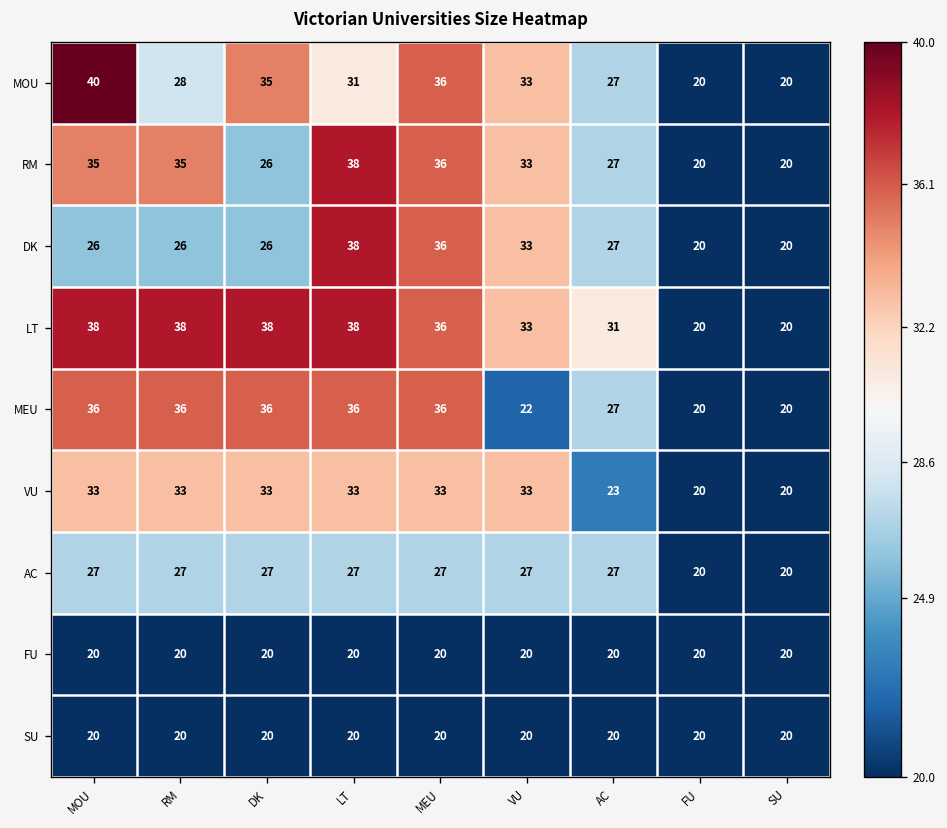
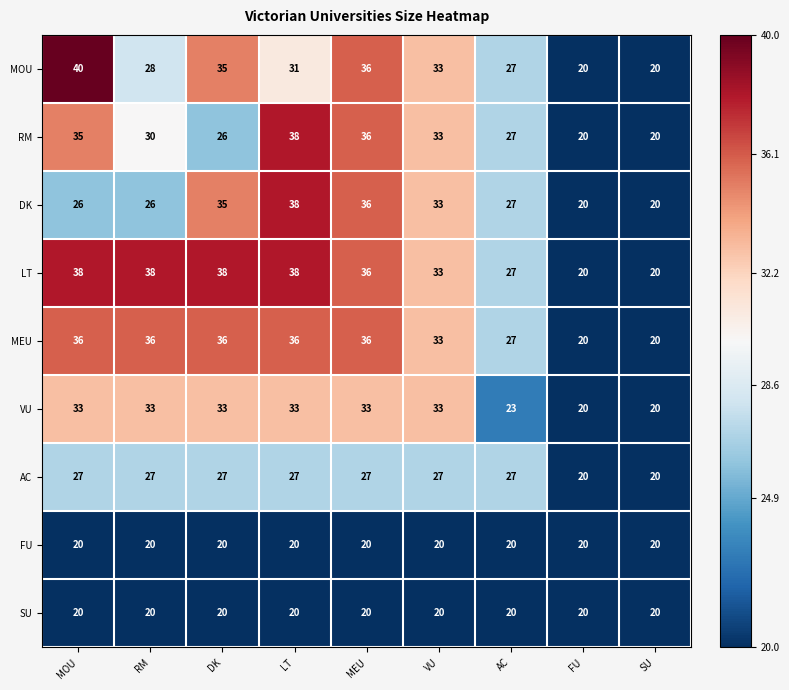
  {
    "MOU": {
      "MOU": 40,
      "RM": 28,
      "DK": 35,
      "LT": 31,
      "MEU": 36,
      "VU": 33,
      "AC": 27,
      "FU": 20,
      "SU": 20
    },
    "RM": {
      "MOU": 35,
-     "RM": 35,
+     "RM": 30,
      "DK": 26,
      "LT": 38,
      "MEU": 36,
      "VU": 33,
      "AC": 27,
      "FU": 20,
      "SU": 20
    },
    "DK": {
      "MOU": 26,
      "RM": 26,
-     "DK": 26,
+     "DK": 35,
      "LT": 38,
      "MEU": 36,
      "VU": 33,
      "AC": 27,
      "FU": 20,
      "SU": 20
    },
    "LT": {
      "MOU": 38,
      "RM": 38,
      "DK": 38,
      "LT": 38,
      "MEU": 36,
      "VU": 33,
-     "AC": 31,
+     "AC": 27,
      "FU": 20,
      "SU": 20
    },
    "MEU": {
      "MOU": 36,
      "RM": 36,
      "DK": 36,
      "LT": 36,
      "MEU": 36,
-     "VU": 22,
+     "VU": 33,
      "AC": 27,
      "FU": 20,
      "SU": 20
    },
    "VU": {
      "MOU": 33,
      "RM": 33,
      "DK": 33,
      "LT": 33,
      "MEU": 33,
      "VU": 33,
      "AC": 23,
      "FU": 20,
      "SU": 20
    },
    "AC": {
      "MOU": 27,
      "RM": 27,
      "DK": 27,
      "LT": 27,
      "MEU": 27,
      "VU": 27,
      "AC": 27,
      "FU": 20,
      "SU": 20
    },
    "FU": {
      "MOU": 20,
      "RM": 20,
      "DK": 20,
      "LT": 20,
      "MEU": 20,
      "VU": 20,
      "AC": 20,
      "FU": 20,
      "SU": 20
    },
    "SU": {
      "MOU": 20,
      "RM": 20,
      "DK": 20,
      "LT": 20,
      "MEU": 20,
      "VU": 20,
      "AC": 20,
      "FU": 20,
      "SU": 20
    }
  }
